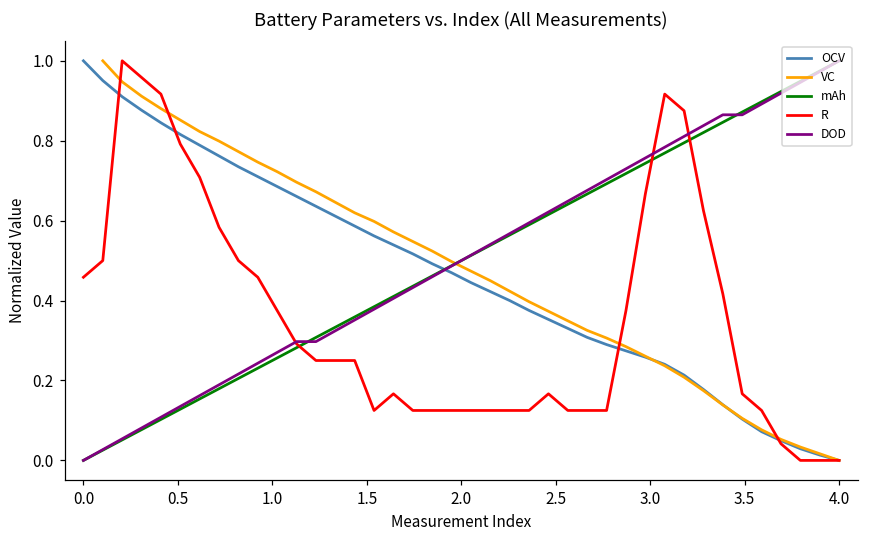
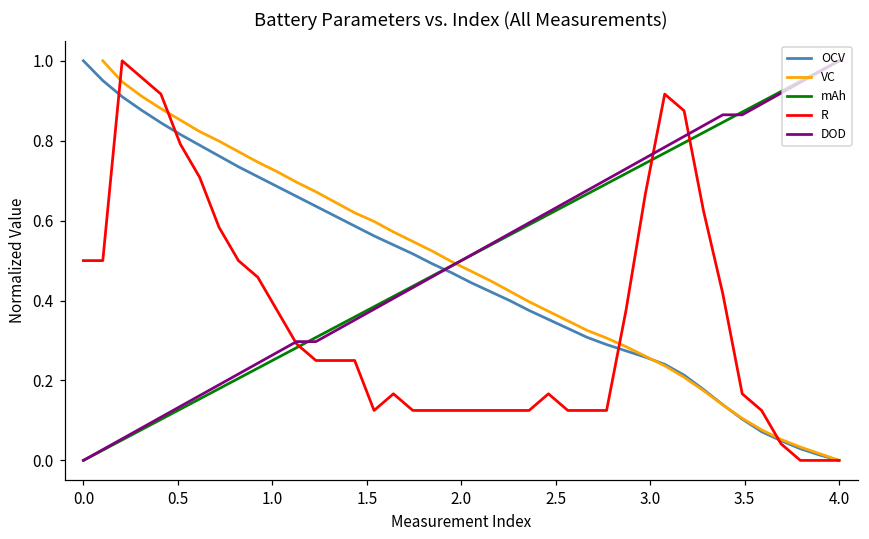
  {
    "OCV": {
      "0.0": 1.00
    },
    "R": {
-     "0.0": 0.46
+     "0.0": 0.50
    }
  }
